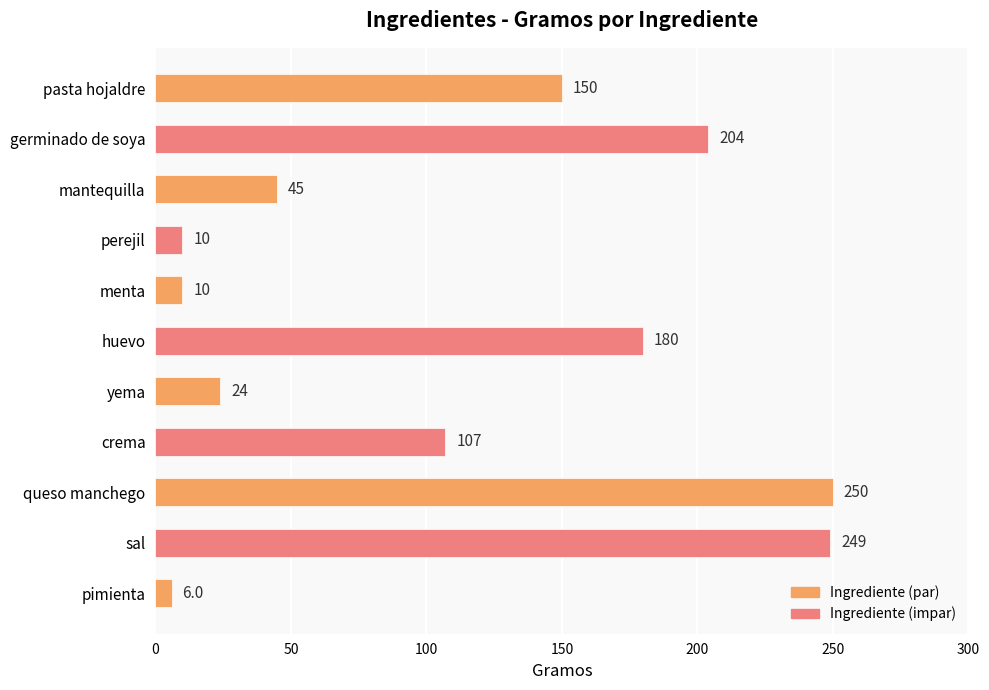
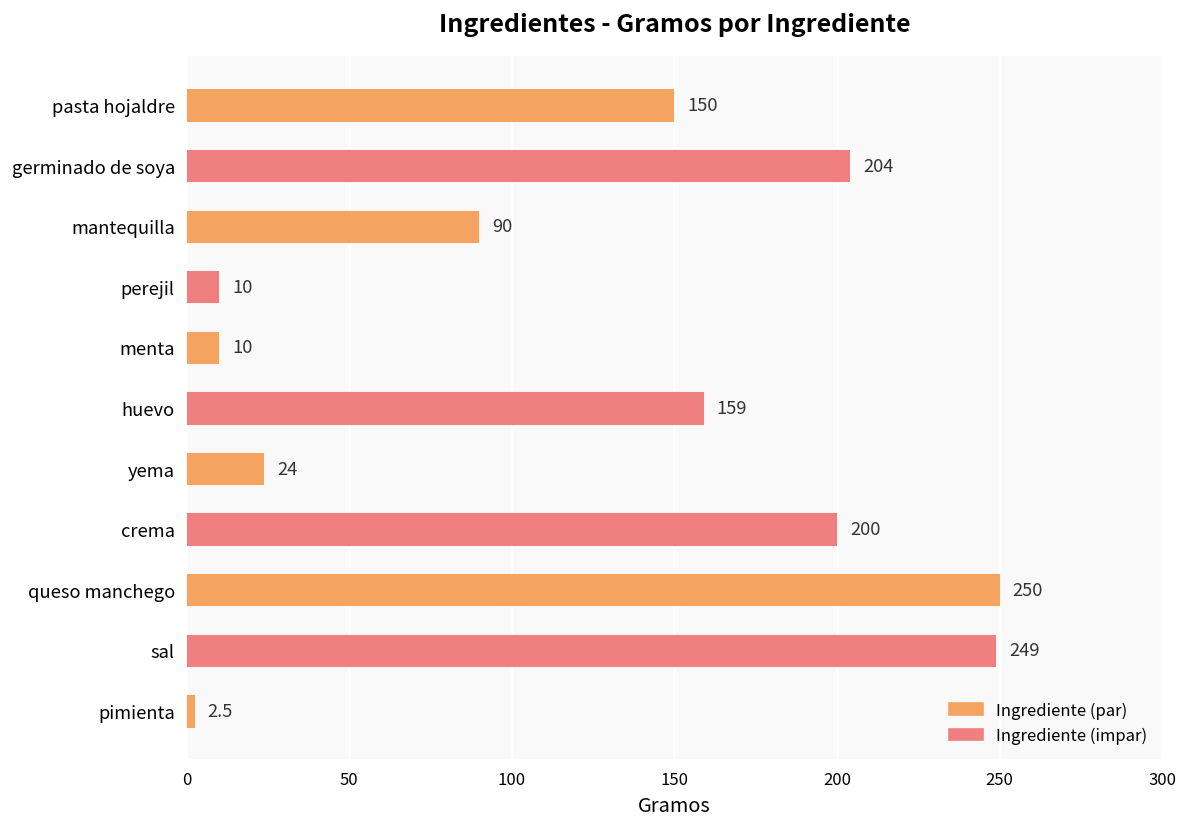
  {
    "pasta hojaldre": 150,
    "germinado de soya": 204,
-   "mantequilla": 45,
+   "mantequilla": 90,
    "perejil": 10,
    "menta": 10,
-   "huevo": 180,
+   "huevo": 159,
    "yema": 24,
-   "crema": 107,
+   "crema": 200,
    "queso manchego": 250,
    "sal": 249,
-   "pimienta": 6.0
+   "pimienta": 2.5
  }
